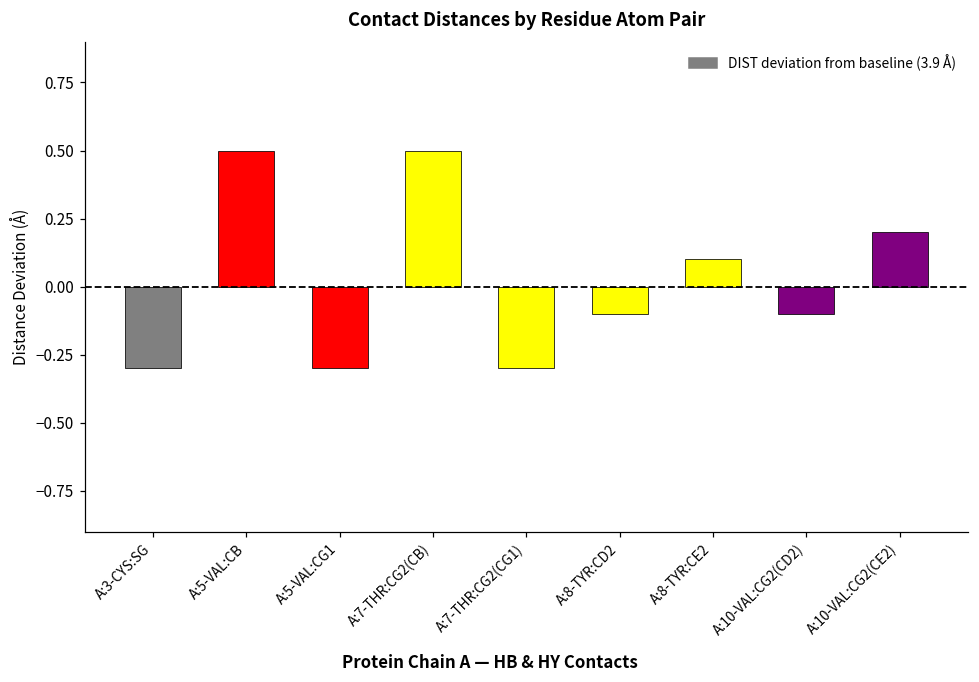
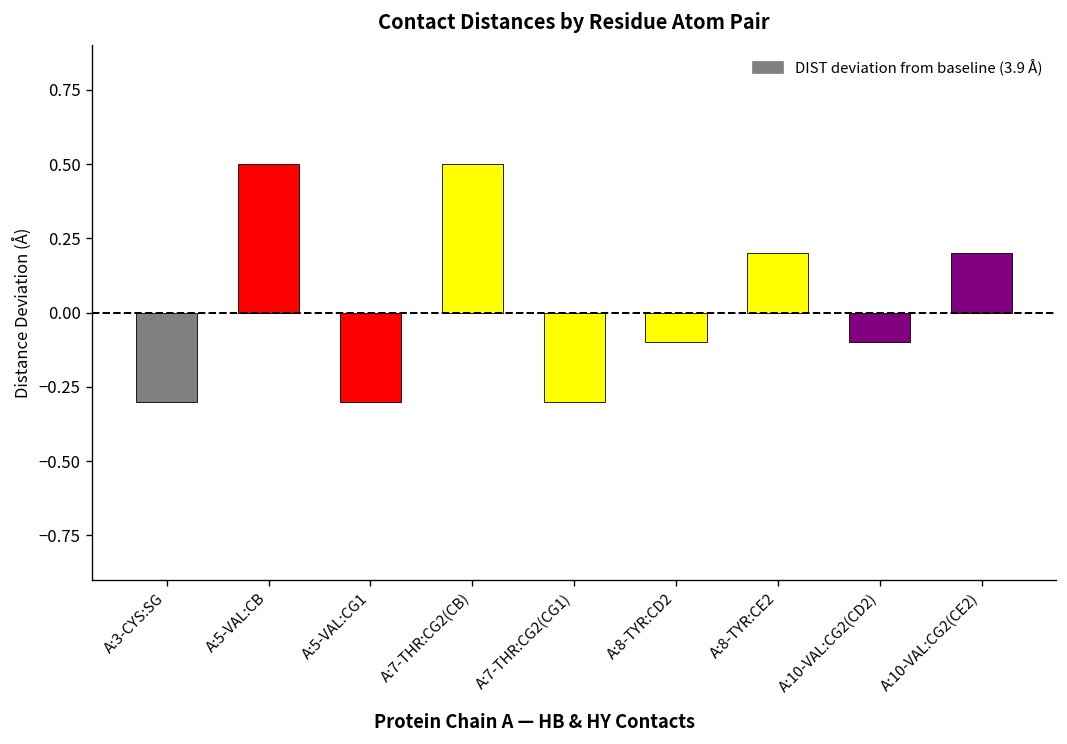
  {
    "A:3-CYS:SG": -0.30,
    "A:5-VAL:CB": 0.50,
    "A:5-VAL:CG1": -0.30,
    "A:7-THR:CG2(CB)": 0.50,
    "A:7-THR:CG2(CG1)": -0.30,
    "A:8-TYR:CD2": -0.10,
-   "A:8-TYR:CE2": 0.10,
+   "A:8-TYR:CE2": 0.20,
    "A:10-VAL:CG2(CD2)": -0.10,
    "A:10-VAL:CG2(CE2)": 0.20
  }
